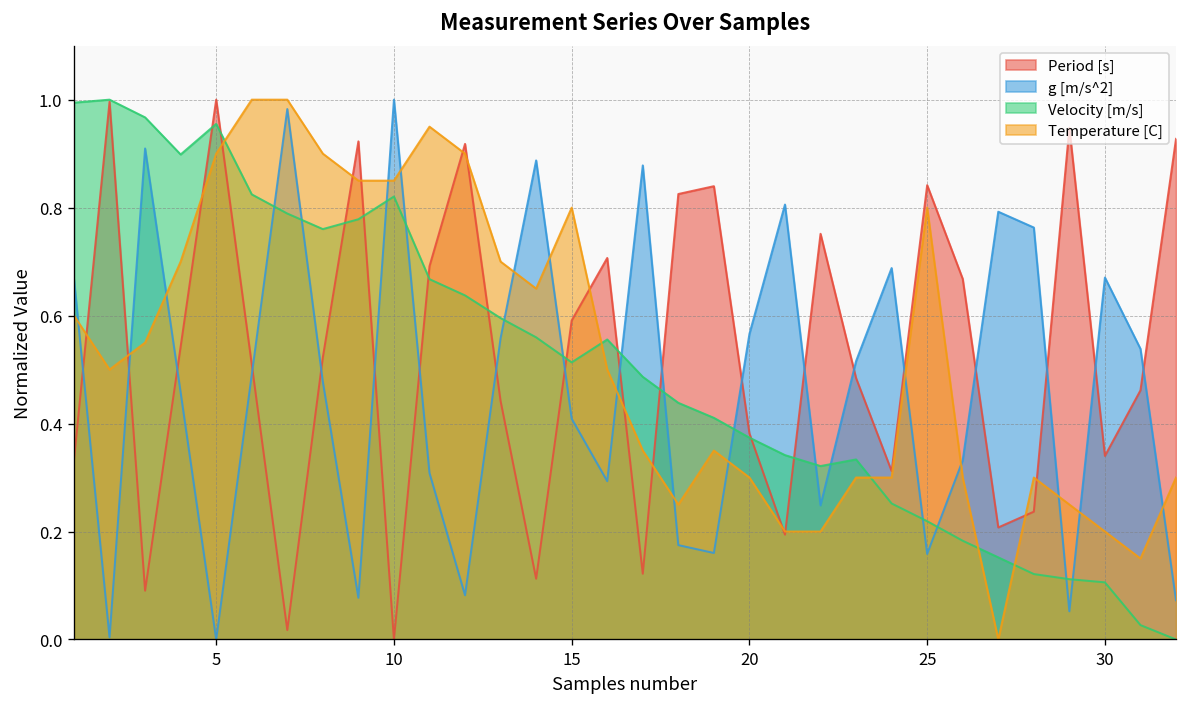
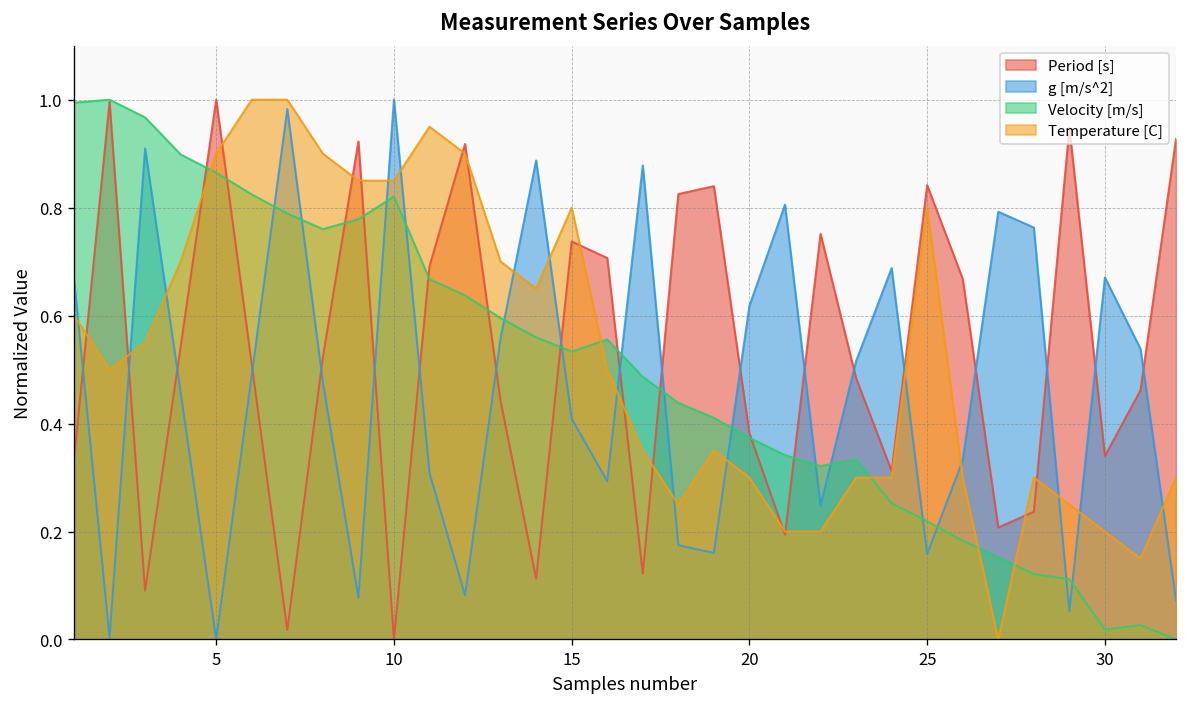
  {
    "Period [s]": {
      "5": 1.00,
      "10": 0.00,
-     "15": 0.59,
+     "15": 0.74,
      "20": 0.38,
      "25": 0.84,
      "30": 0.34
    },
    "g [m/s^2]": {
      "5": 0.00,
      "10": 1.00,
      "15": 0.41,
-     "20": 0.57,
+     "20": 0.62,
      "25": 0.16,
      "30": 0.67
    },
    "Velocity [m/s]": {
-     "5": 0.96,
+     "5": 0.86,
      "10": 0.82,
-     "15": 0.51,
+     "15": 0.53,
      "20": 0.37,
      "25": 0.22,
-     "30": 0.11
+     "30": 0.02
    },
    "Temperature [C]": {
      "5": 0.90,
      "10": 0.85,
      "15": 0.80,
      "20": 0.30,
      "25": 0.80,
      "30": 0.20
    }
  }
